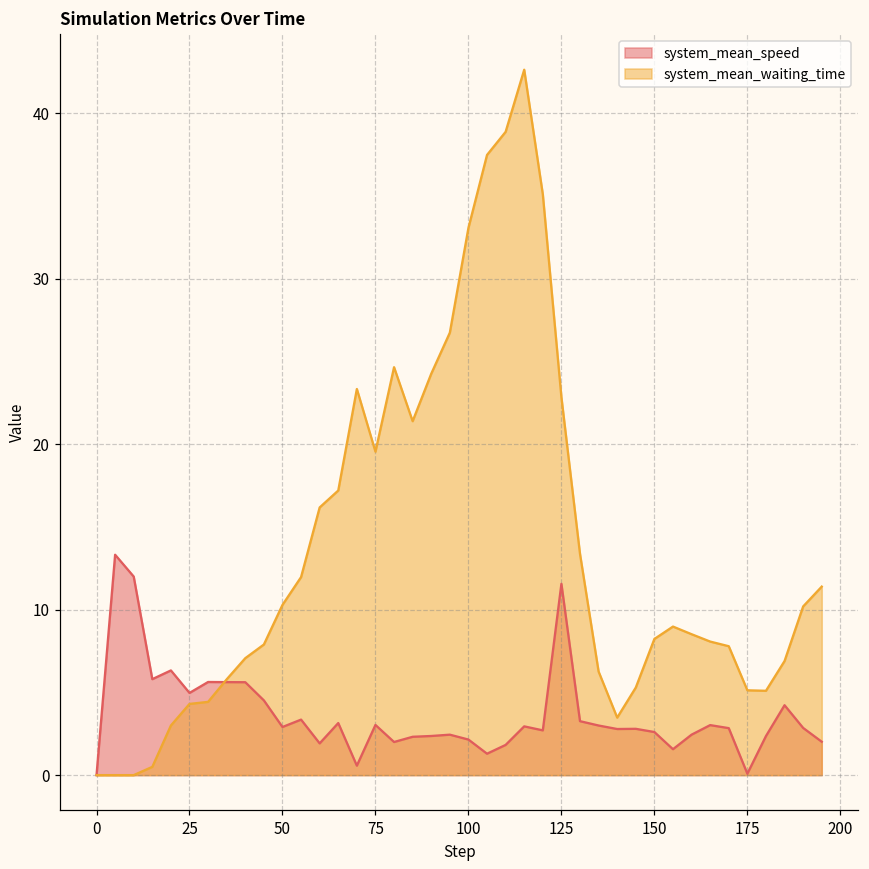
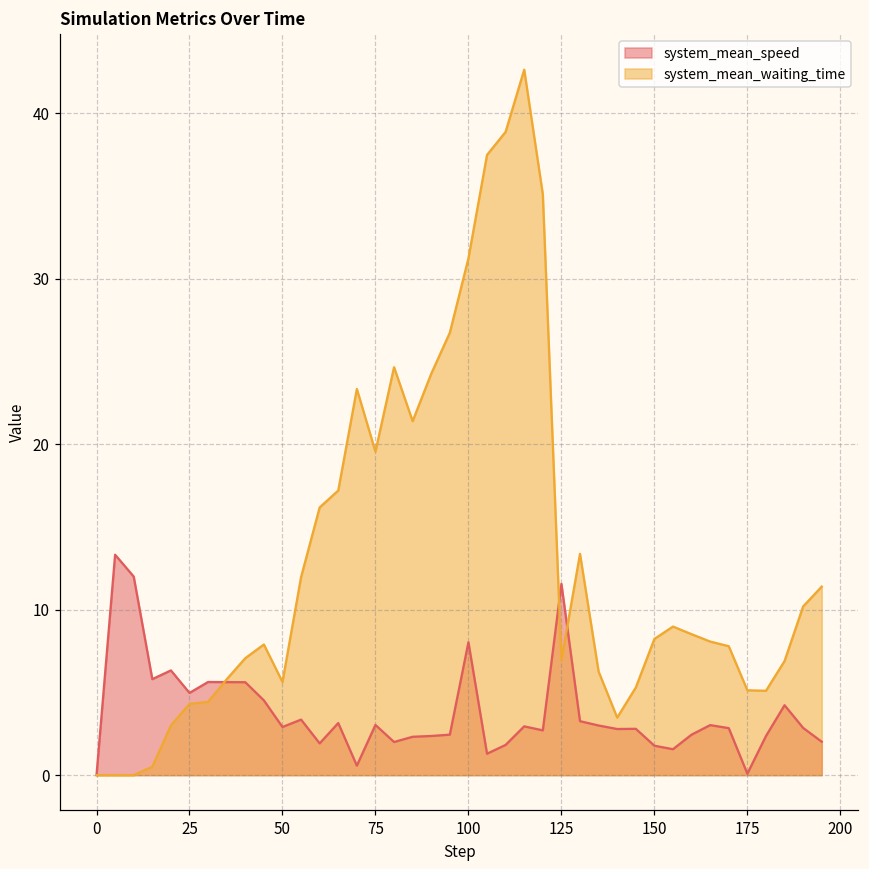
  {
    "system_mean_speed": {
      "25": 5.0,
      "50": 2.9,
      "75": 3.0,
-     "100": 2.2,
+     "100": 8.0,
      "125": 11.6,
-     "150": 2.6,
+     "150": 1.8,
      "175": 0.1
    },
    "system_mean_waiting_time": {
      "25": 4.3,
-     "50": 10.3,
+     "50": 5.6,
      "75": 19.6,
-     "100": 33.1,
-     "125": 22.8,
+     "100": 31.2,
+     "125": 6.9,
      "150": 8.2,
      "175": 5.1
    }
  }
